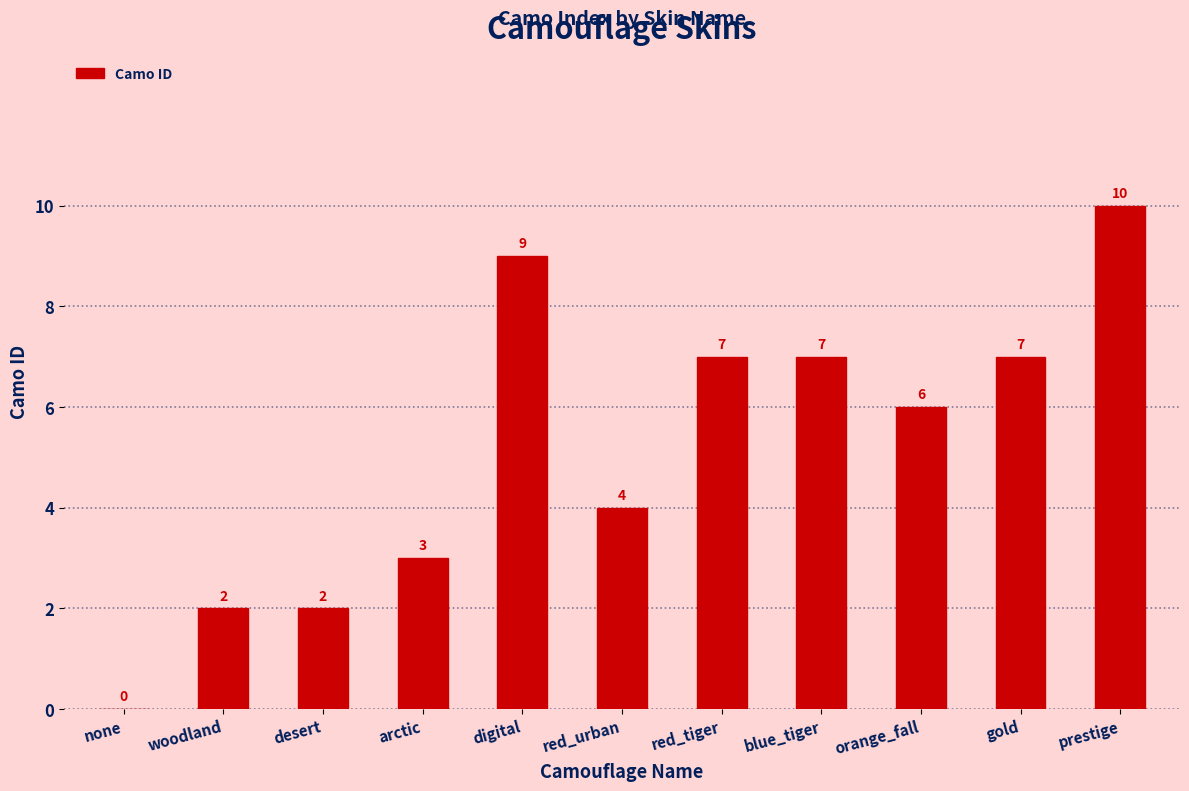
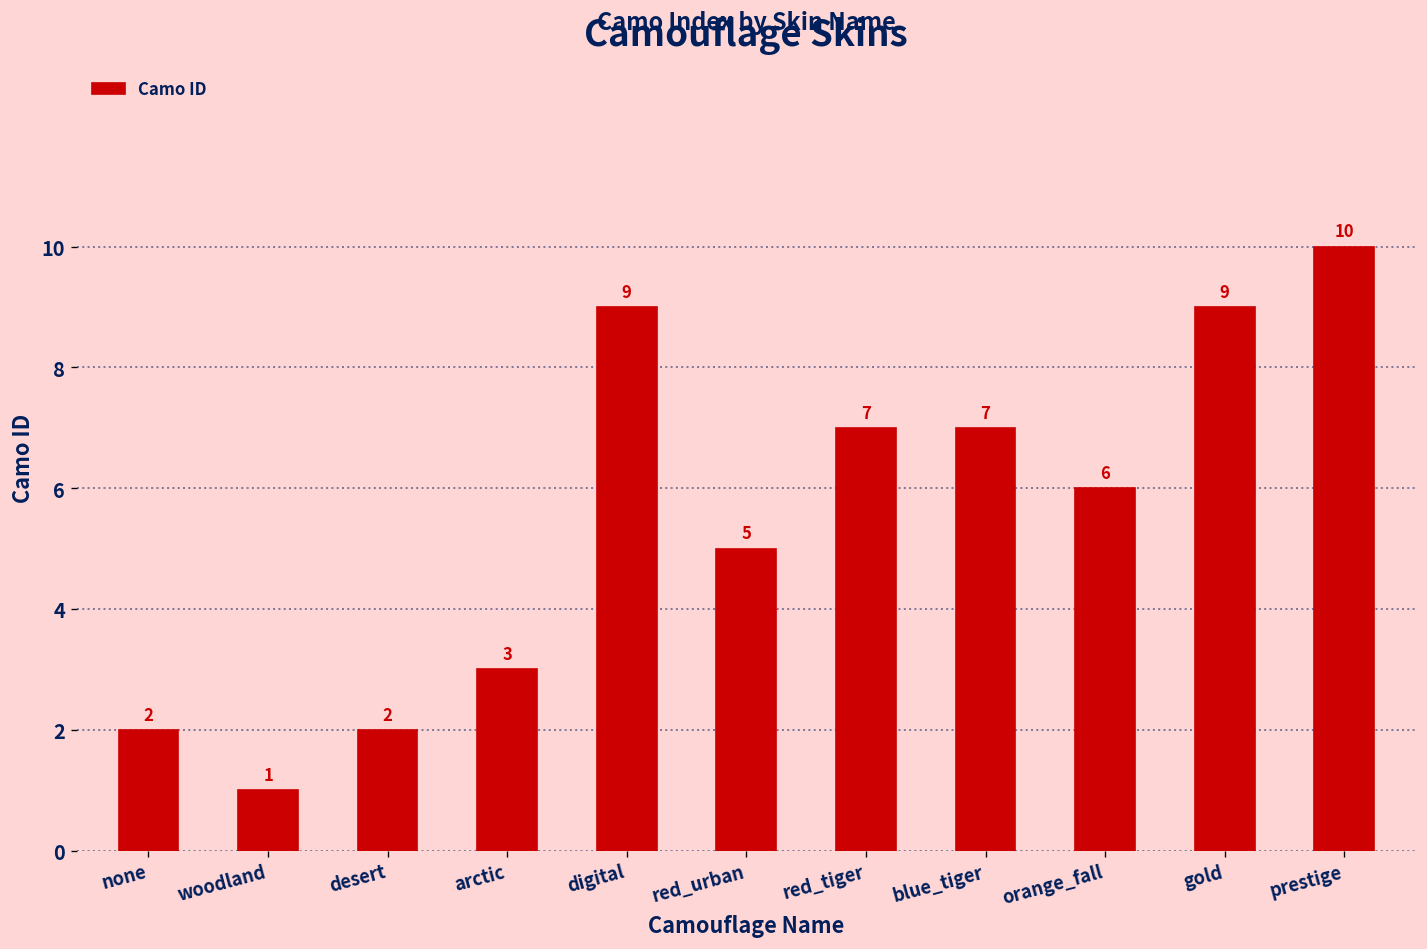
  {
-   "none": 0,
-   "woodland": 2,
+   "none": 2,
+   "woodland": 1,
    "desert": 2,
    "arctic": 3,
    "digital": 9,
-   "red_urban": 4,
+   "red_urban": 5,
    "red_tiger": 7,
    "blue_tiger": 7,
    "orange_fall": 6,
-   "gold": 7,
+   "gold": 9,
    "prestige": 10
  }
